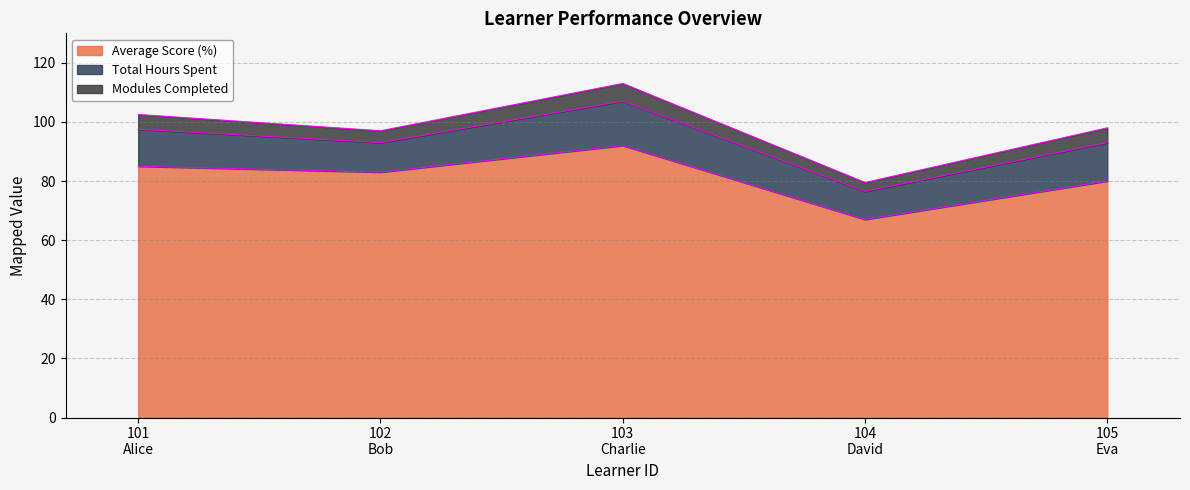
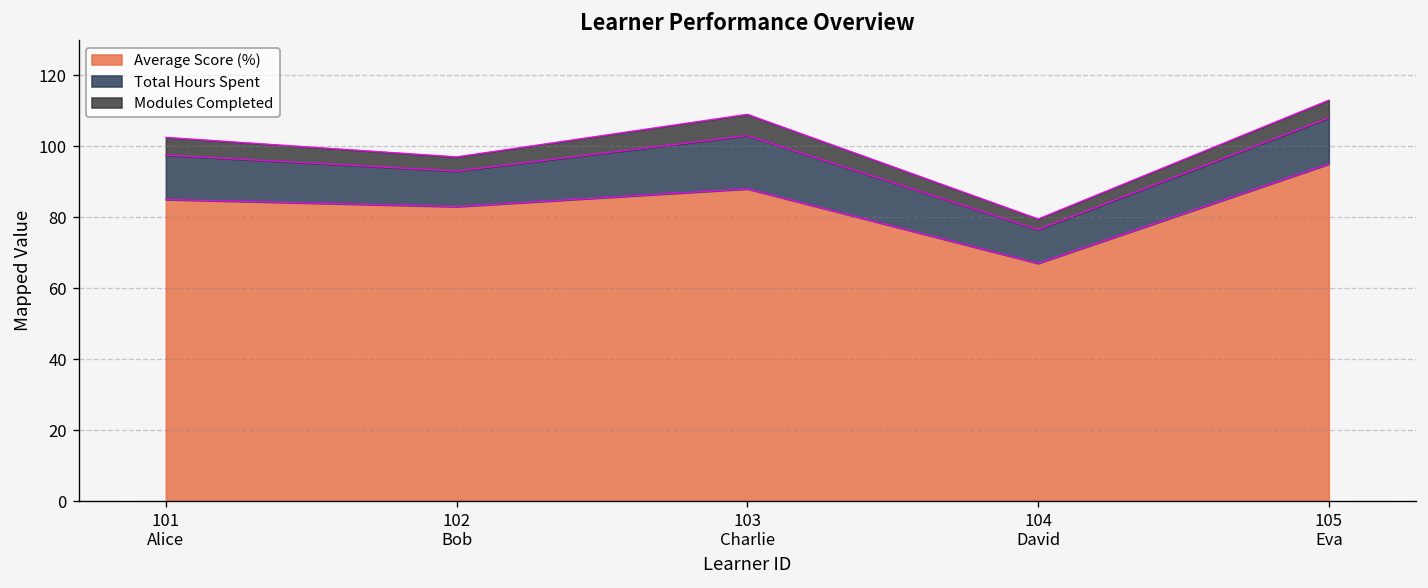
  {
    "Average Score (%)": {
      "101 Alice": 85,
      "102 Bob": 83,
-     "103 Charlie": 92,
+     "103 Charlie": 88,
      "104 David": 67,
-     "105 Eva": 80
+     "105 Eva": 95
    }
  }
